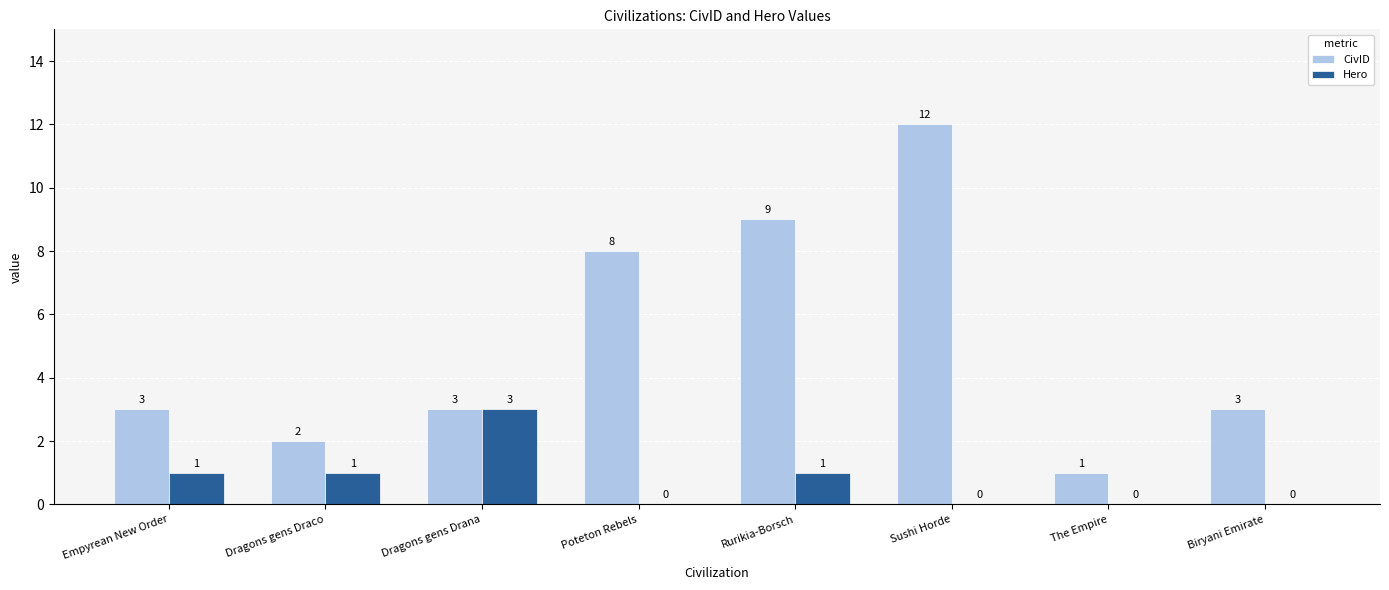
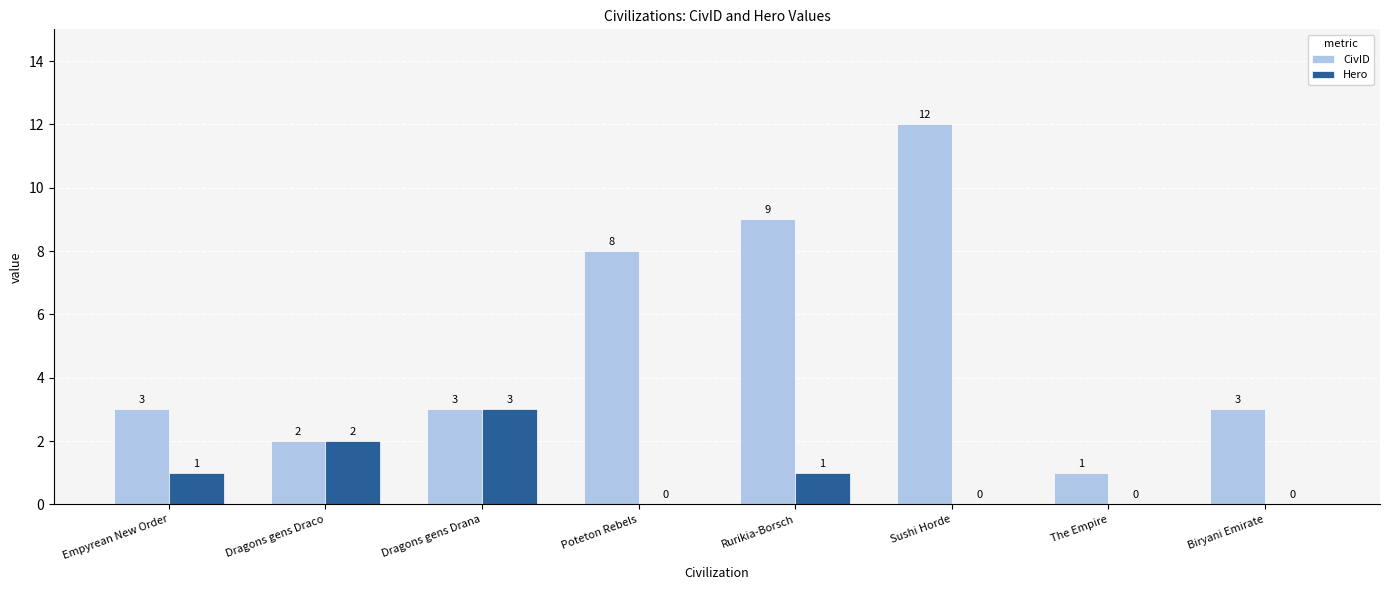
  {
    "CivID": {
      "Empyrean New Order": 3,
      "Dragons gens Draco": 2,
      "Dragons gens Drana": 3,
      "Poteton Rebels": 8,
      "Rurikia-Borsch": 9,
      "Sushi Horde": 12,
      "The Empire": 1,
      "Biryani Emirate": 3
    },
    "Hero": {
      "Empyrean New Order": 1,
-     "Dragons gens Draco": 1,
+     "Dragons gens Draco": 2,
      "Dragons gens Drana": 3,
      "Poteton Rebels": 0,
      "Rurikia-Borsch": 1,
      "Sushi Horde": 0,
      "The Empire": 0,
      "Biryani Emirate": 0
    }
  }
